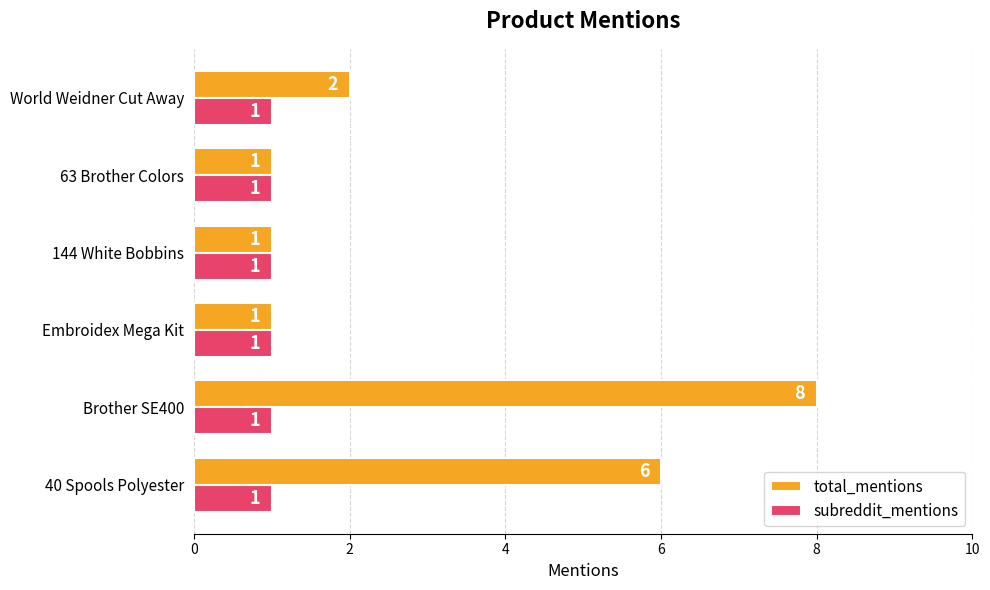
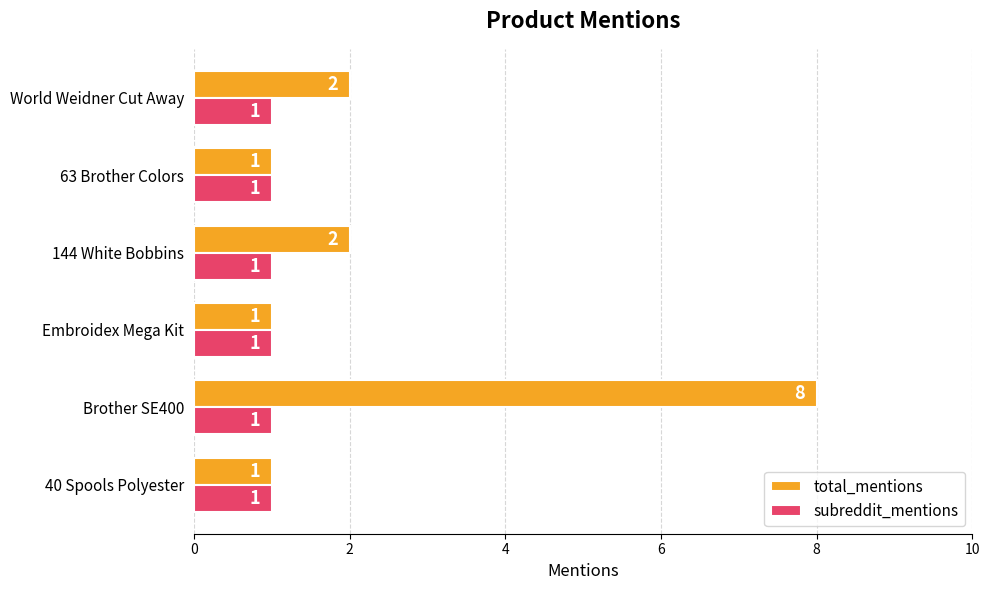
  {
    "total_mentions": {
      "World Weidner Cut Away": 2,
      "63 Brother Colors": 1,
-     "144 White Bobbins": 1,
+     "144 White Bobbins": 2,
      "Embroidex Mega Kit": 1,
      "Brother SE400": 8,
-     "40 Spools Polyester": 6
+     "40 Spools Polyester": 1
    },
    "subreddit_mentions": {
      "World Weidner Cut Away": 1,
      "63 Brother Colors": 1,
      "144 White Bobbins": 1,
      "Embroidex Mega Kit": 1,
      "Brother SE400": 1,
      "40 Spools Polyester": 1
    }
  }
